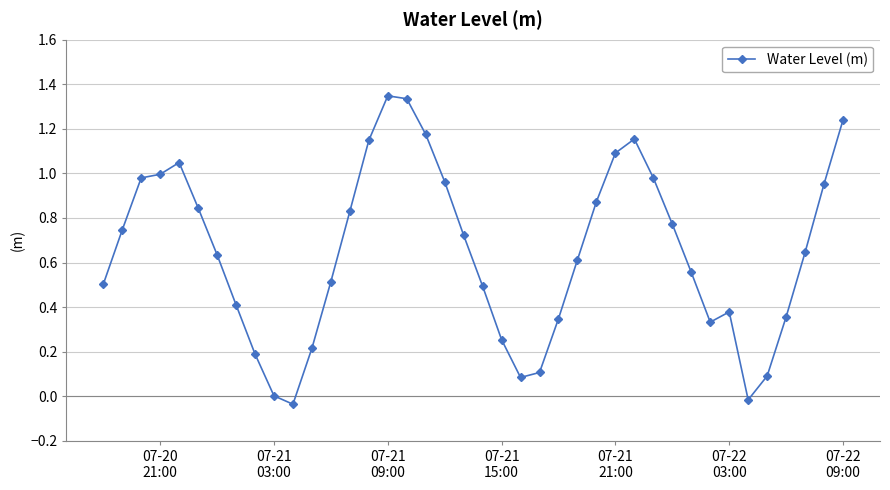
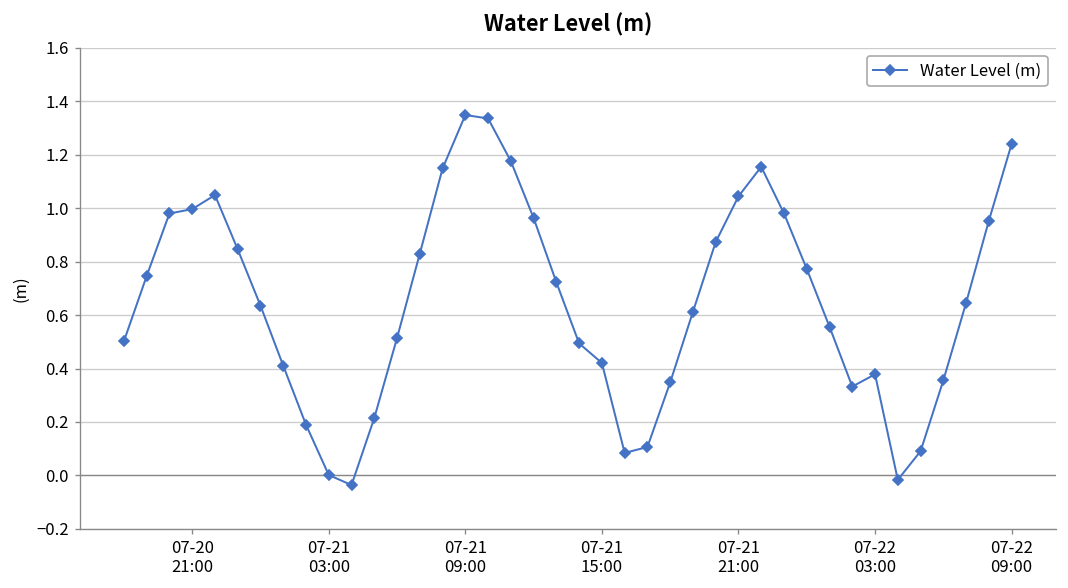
  {
    "07-20 21:00": 1.00,
    "07-21 03:00": 0.00,
    "07-21 09:00": 1.35,
-   "07-21 15:00": 0.25,
-   "07-21 21:00": 1.09,
+   "07-21 15:00": 0.42,
+   "07-21 21:00": 1.04,
    "07-22 03:00": 0.38,
    "07-22 09:00": 1.24
  }
